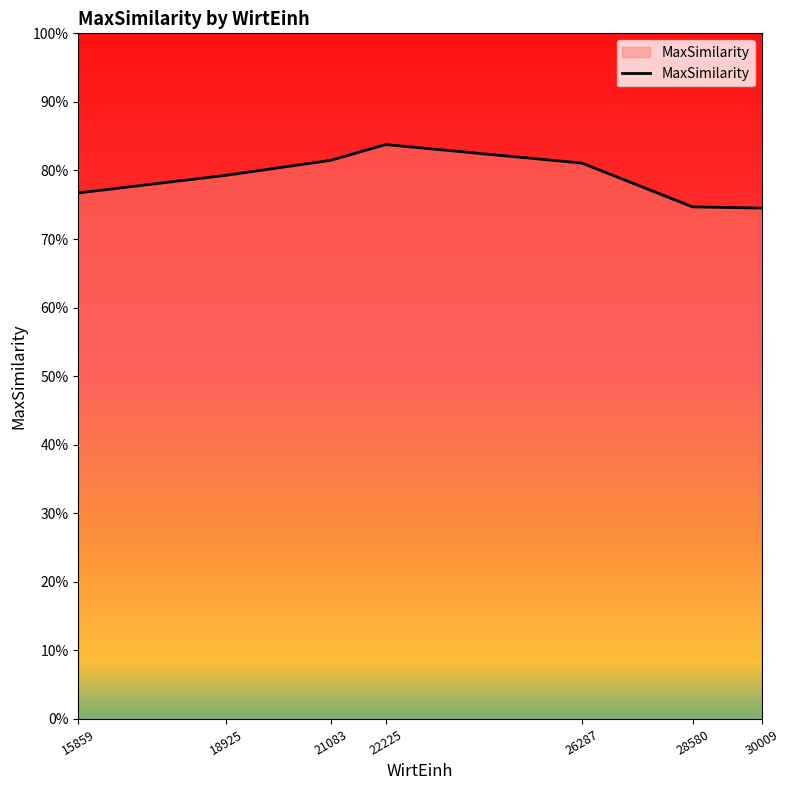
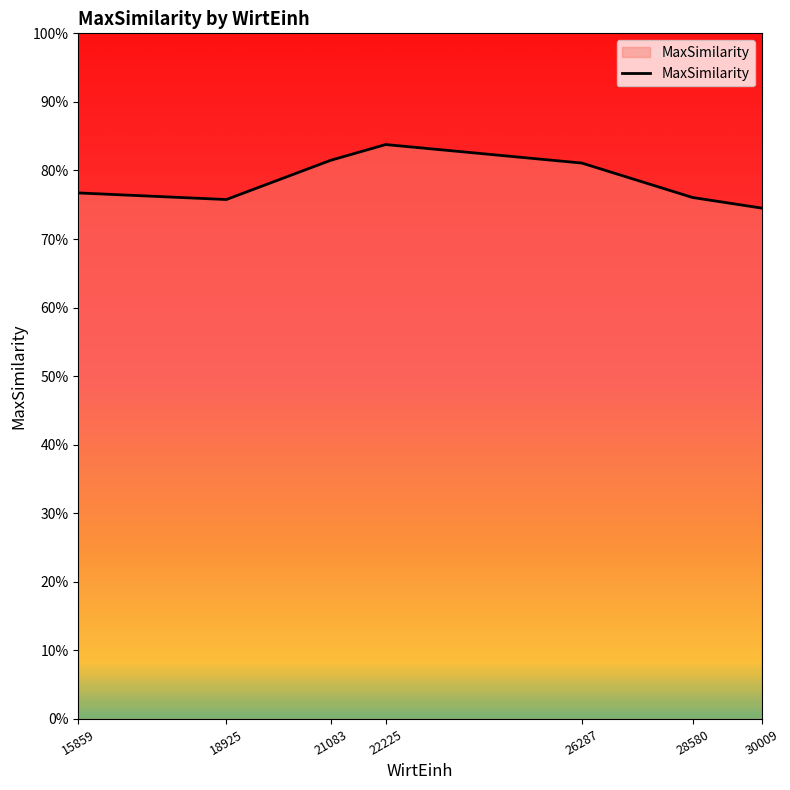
  {
    "15859": "77%",
-   "18925": "79%",
+   "18925": "76%",
    "21083": "81%",
    "22225": "84%",
    "26287": "81%",
-   "28580": "75%",
+   "28580": "76%",
    "30009": "75%"
  }
